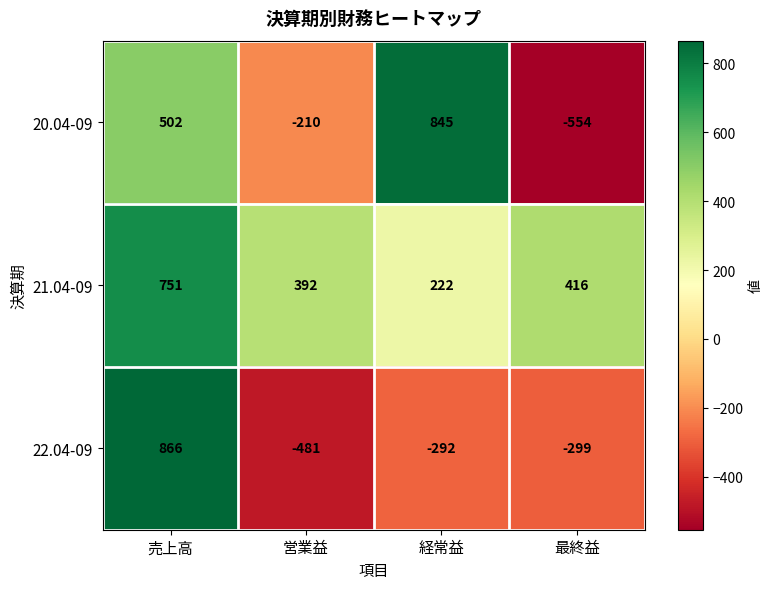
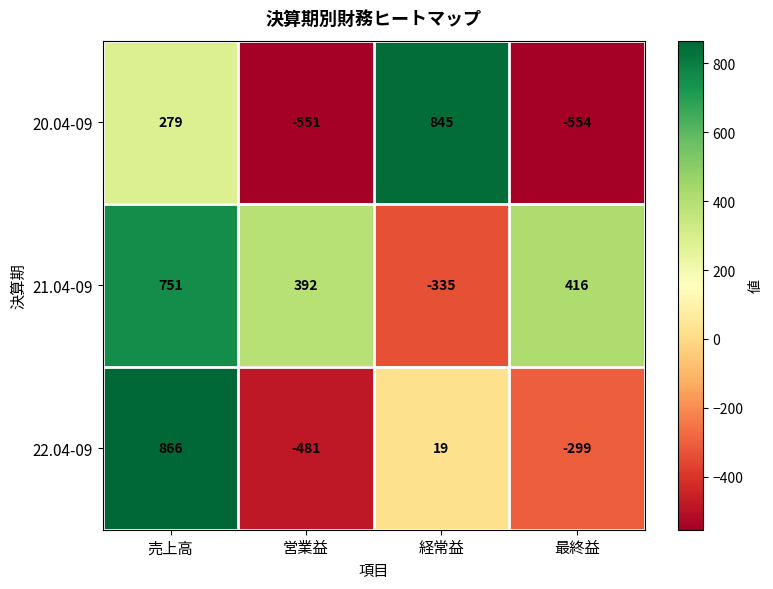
  {
    "20.04-09": {
-     "売上高": 502,
-     "営業益": -210,
+     "売上高": 279,
+     "営業益": -551,
      "経常益": 845,
      "最終益": -554
    },
    "21.04-09": {
      "売上高": 751,
      "営業益": 392,
-     "経常益": 222,
+     "経常益": -335,
      "最終益": 416
    },
    "22.04-09": {
      "売上高": 866,
      "営業益": -481,
-     "経常益": -292,
+     "経常益": 19,
      "最終益": -299
    }
  }
